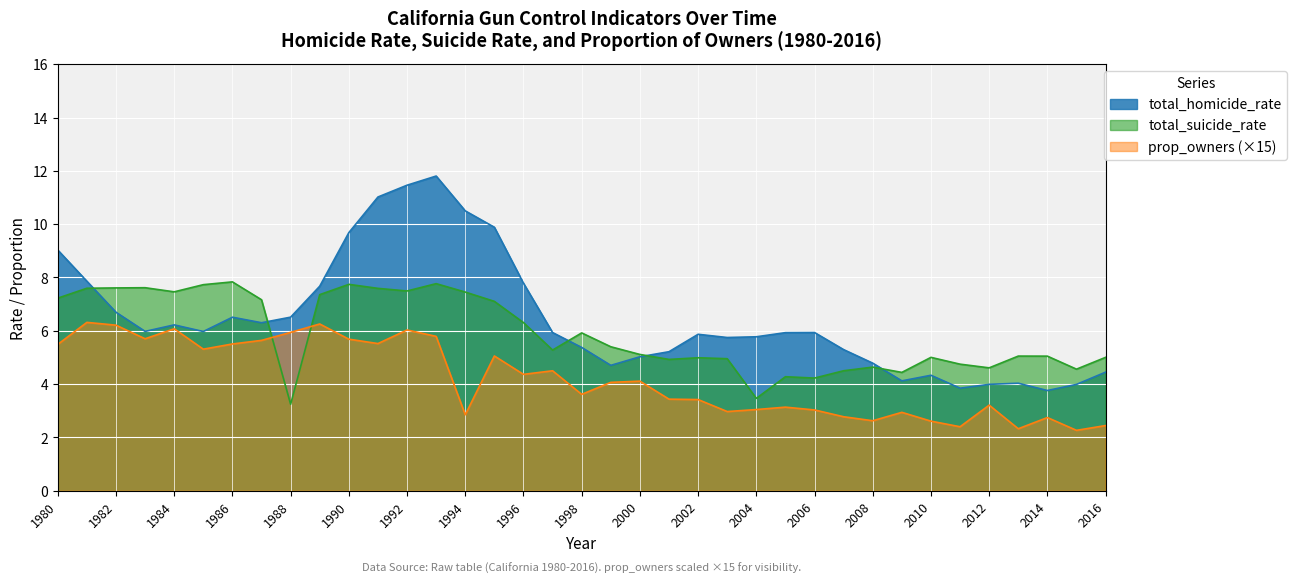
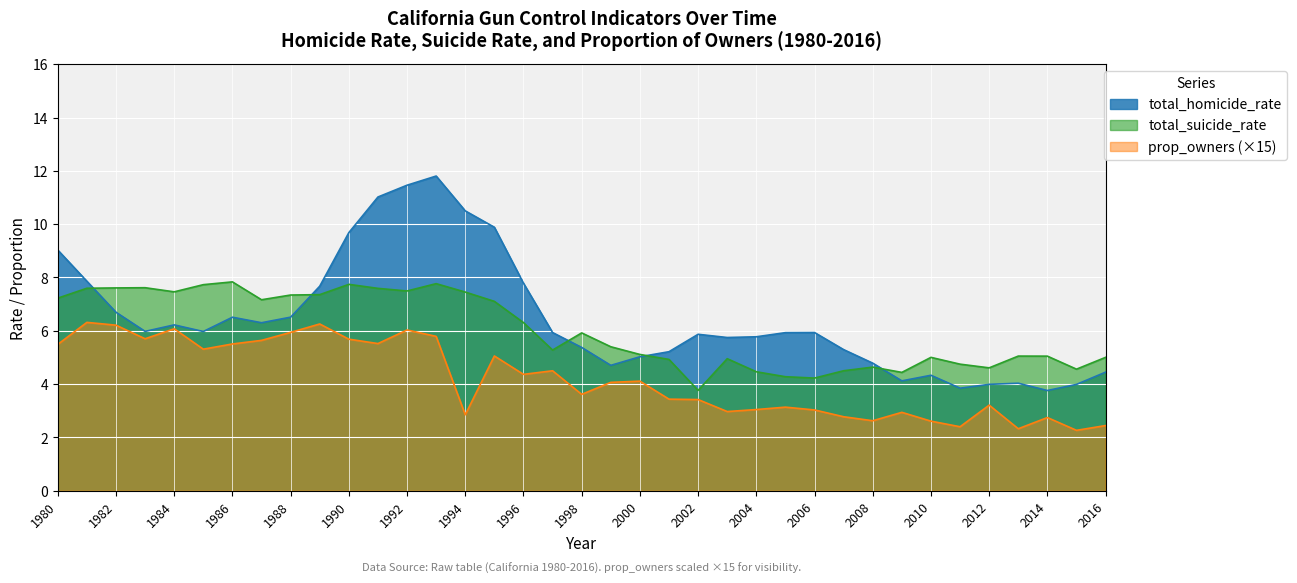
  {
    "total_homicide_rate": {
      "1980": 9.0,
      "1982": 6.7,
      "1984": 6.2,
      "1986": 6.5,
      "1988": 6.5,
      "1990": 9.7,
      "1992": 11.5,
      "1994": 10.5,
      "1996": 7.8,
      "1998": 5.4,
      "2002": 5.9,
      "2004": 5.8,
      "2006": 5.9,
      "2008": 4.8,
      "2010": 4.3,
      "2012": 4.0,
      "2014": 3.8,
      "2016": 4.4
    },
    "total_suicide_rate": {
      "1980": 7.2,
      "1982": 7.6,
      "1984": 7.5,
      "1986": 7.8,
-     "1988": 3.2,
+     "1988": 7.3,
      "1990": 7.7,
      "1992": 7.5,
      "1994": 7.5,
      "1996": 6.3,
      "1998": 5.9,
-     "2002": 5.0,
-     "2004": 3.5,
+     "2002": 3.8,
+     "2004": 4.5,
      "2006": 4.2,
      "2008": 4.6,
      "2010": 5.0,
      "2012": 4.6,
      "2014": 5.0,
      "2016": 5.0
    },
    "prop_owners (×15)": {
      "1980": 5.5,
      "1982": 6.2,
      "1984": 6.1,
      "1986": 5.5,
      "1988": 5.9,
      "1990": 5.7,
      "1992": 6.0,
      "1994": 2.9,
      "1996": 4.4,
      "1998": 3.6,
      "2000": 4.1,
      "2002": 3.4,
      "2004": 3.0,
      "2006": 3.0,
      "2008": 2.6,
      "2010": 2.6,
      "2012": 3.2,
      "2014": 2.7,
      "2016": 2.4
    }
  }
